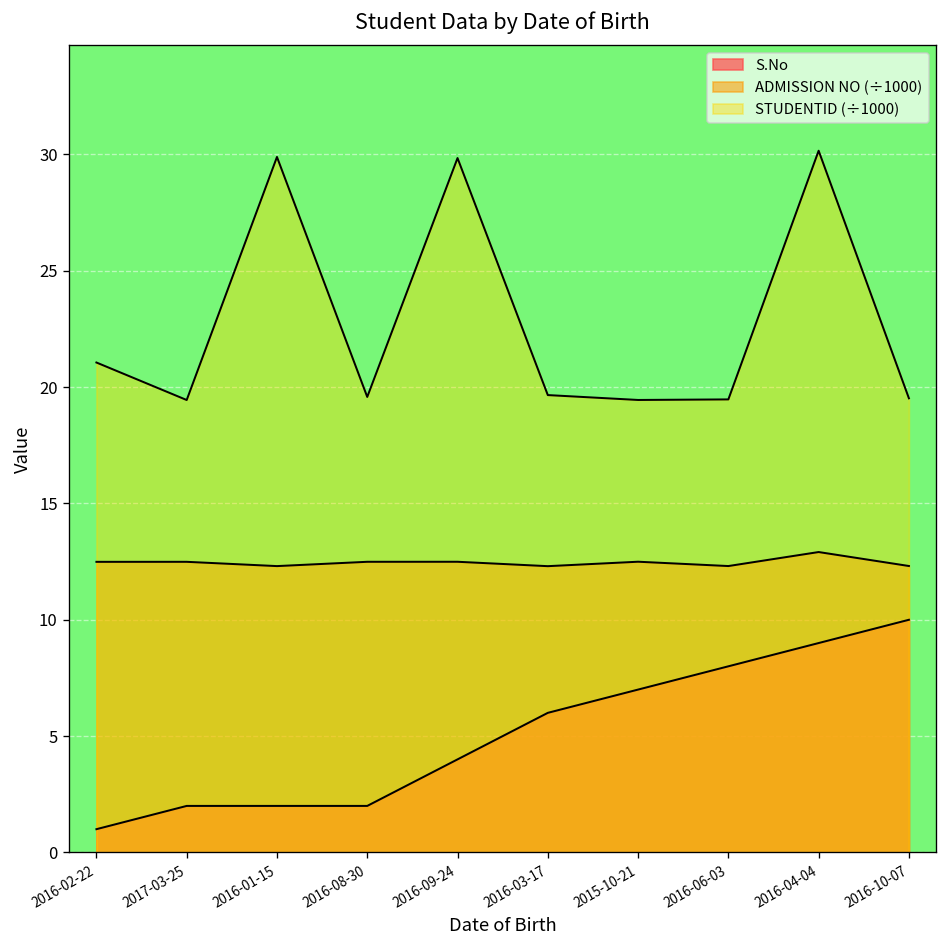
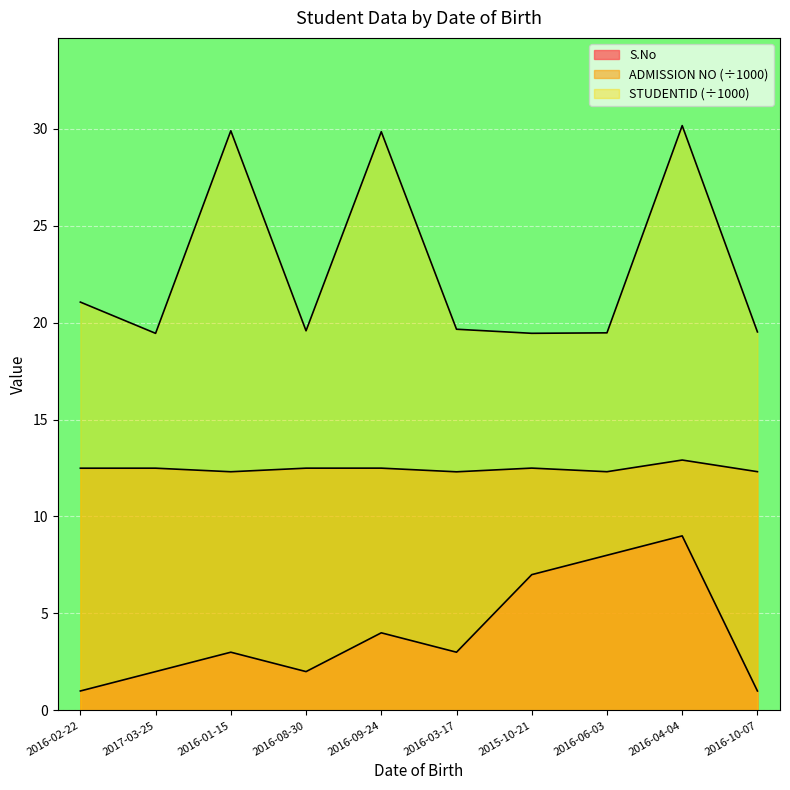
  {
    "S.No": {
      "2016-02-22": 1,
      "2017-03-25": 2,
-     "2016-01-15": 2,
+     "2016-01-15": 3,
      "2016-08-30": 2,
      "2016-09-24": 4,
-     "2016-03-17": 6,
+     "2016-03-17": 3,
      "2015-10-21": 7,
      "2016-06-03": 8,
      "2016-04-04": 9,
-     "2016-10-07": 10
+     "2016-10-07": 1
    },
    "ADMISSION NO (÷1000)": {
      "2016-02-22": 12.5,
      "2017-03-25": 12.5,
      "2016-01-15": 12.3,
      "2016-08-30": 12.5,
      "2016-09-24": 12.5,
      "2016-03-17": 12.3,
      "2015-10-21": 12.5,
      "2016-06-03": 12.3,
      "2016-04-04": 13,
      "2016-10-07": 12.3
    },
    "STUDENTID (÷1000)": {
      "2016-02-22": 21,
      "2017-03-25": 19.4,
      "2016-01-15": 30,
      "2016-08-30": 19.6,
      "2016-09-24": 29.8,
      "2016-03-17": 19.7,
      "2015-10-21": 19.4,
      "2016-06-03": 19.5,
      "2016-04-04": 30.2,
      "2016-10-07": 19.5
    }
  }
